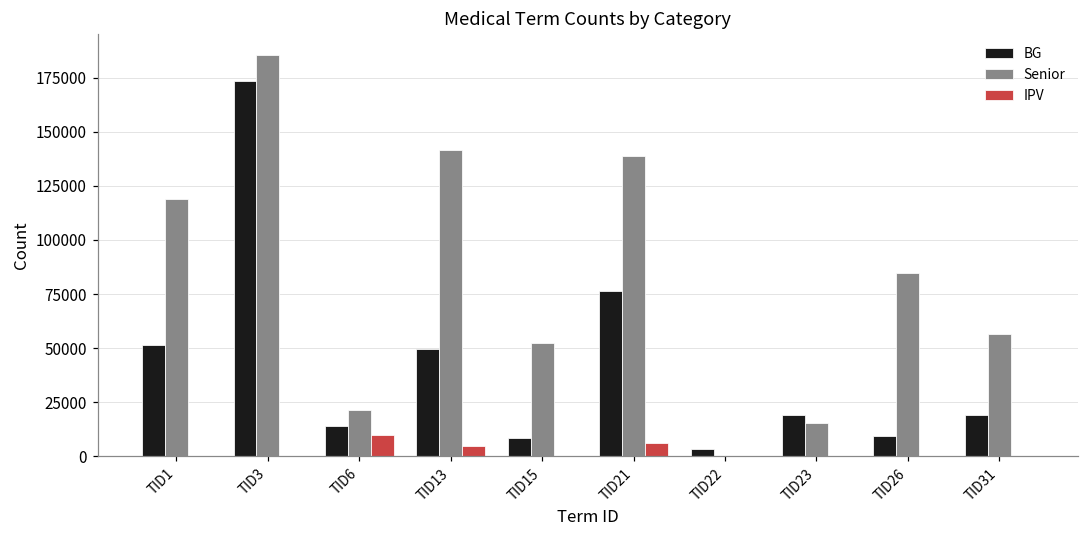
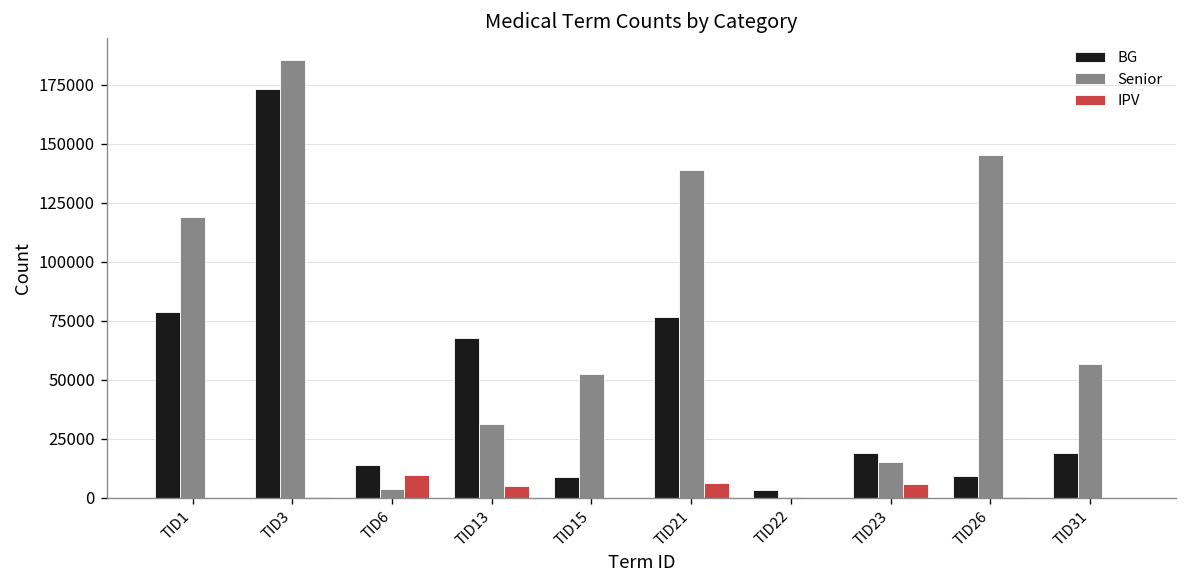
  {
    "BG": {
-     "TID1": 52000,
+     "TID1": 79000,
      "TID3": 173000,
      "TID6": 14000,
-     "TID13": 50000,
+     "TID13": 68000,
      "TID15": 9000,
      "TID21": 77000,
      "TID22": 3000,
      "TID23": 19000,
      "TID26": 9000,
      "TID31": 19000
    },
    "Senior": {
      "TID1": 119000,
      "TID3": 186000,
-     "TID6": 22000,
-     "TID13": 141000,
+     "TID6": 4000,
+     "TID13": 31000,
      "TID15": 53000,
      "TID21": 139000,
      "TID23": 15000,
-     "TID26": 85000,
+     "TID26": 145000,
      "TID31": 56000
    },
    "IPV": {
      "TID6": 10000,
      "TID13": 5000,
      "TID21": 6000,
-     "TID23": 0
+     "TID23": 6000
    }
  }
